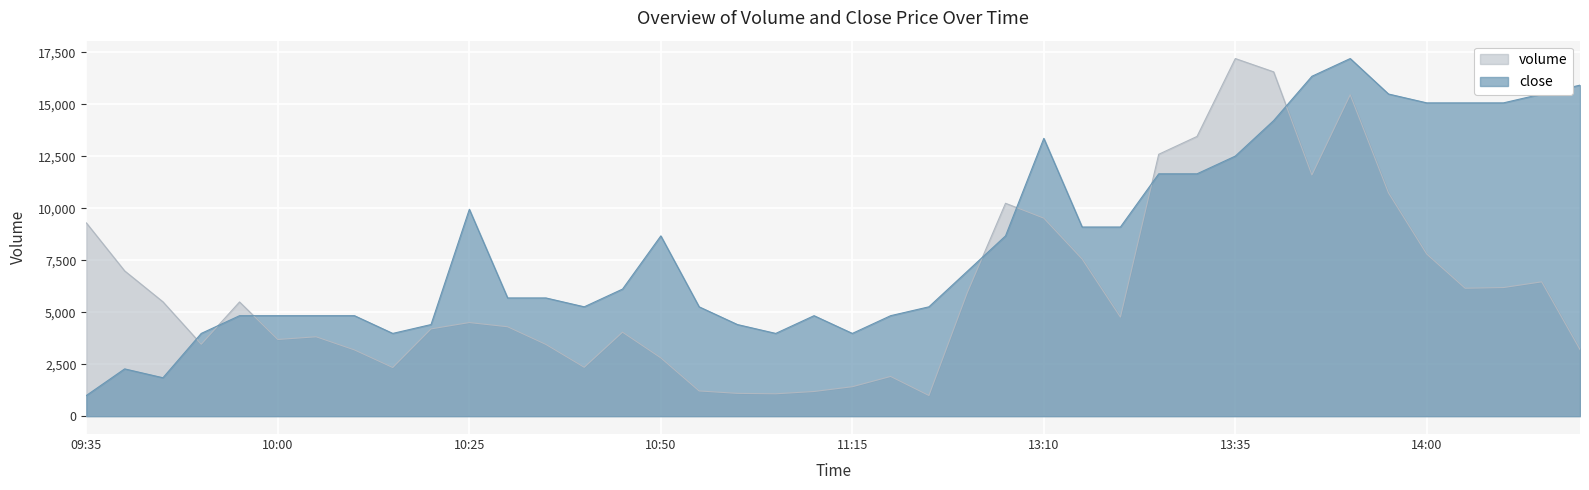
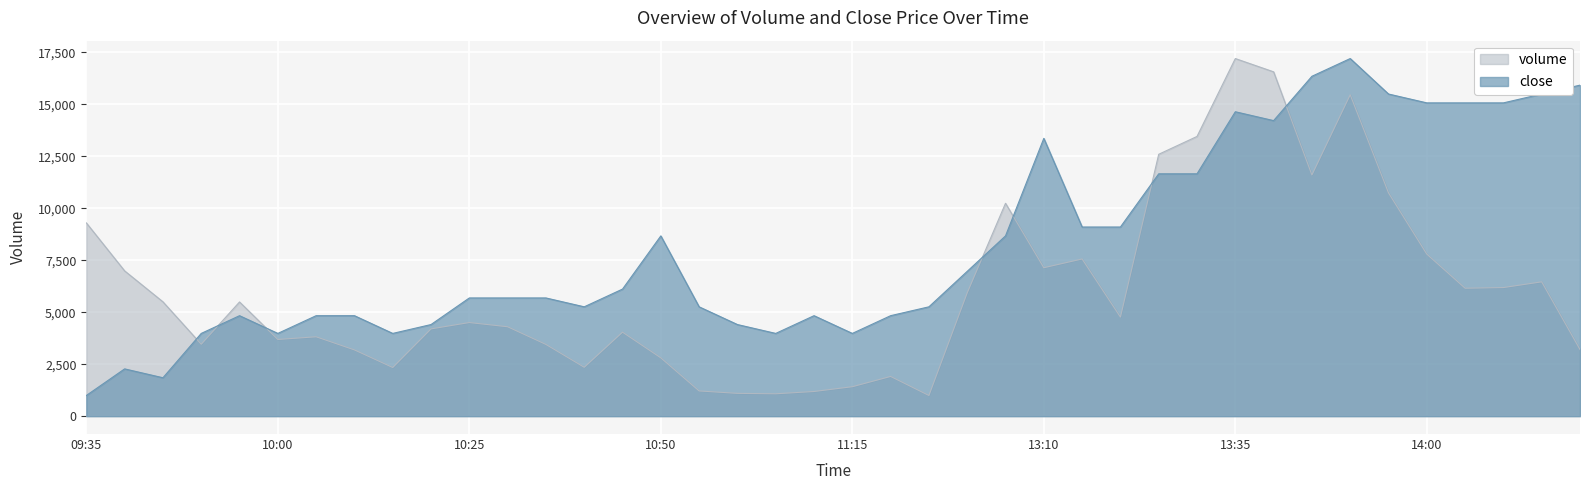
  {
    "volume": {
      "09:35": "9,300",
      "10:00": "3,700",
      "10:25": "4,500",
      "10:50": "2,800",
      "11:15": "1,400",
-     "13:10": "9,500",
+     "13:10": "7,100",
      "13:35": "17,200",
      "14:00": "7,800"
    },
    "close": {
      "09:35": "1,000",
-     "10:00": "4,800",
-     "10:25": "10,000",
+     "10:00": "4,000",
+     "10:25": "5,700",
      "10:50": "8,700",
      "11:15": "4,000",
      "13:10": "13,400",
-     "13:35": "12,500",
+     "13:35": "14,600",
      "14:00": "15,100"
    }
  }
